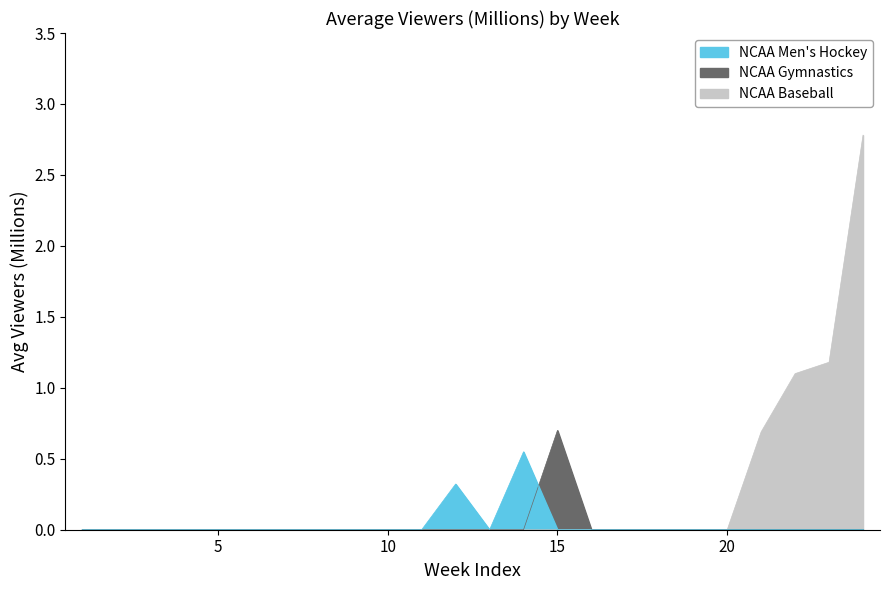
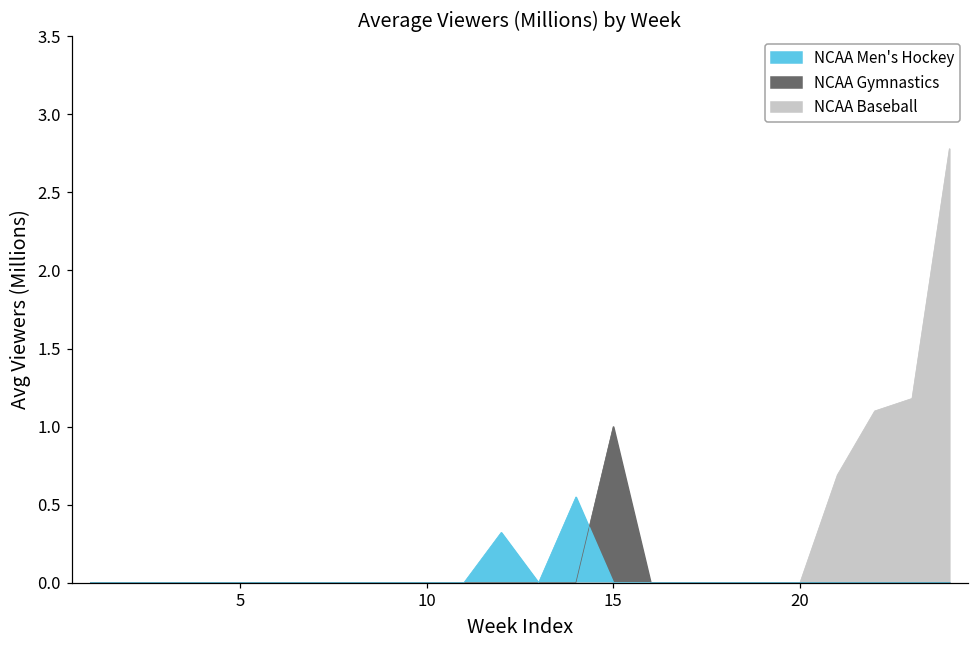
  {
    "NCAA Gymnastics": {
-     "15": 0.7
+     "15": 1.0
    }
  }
